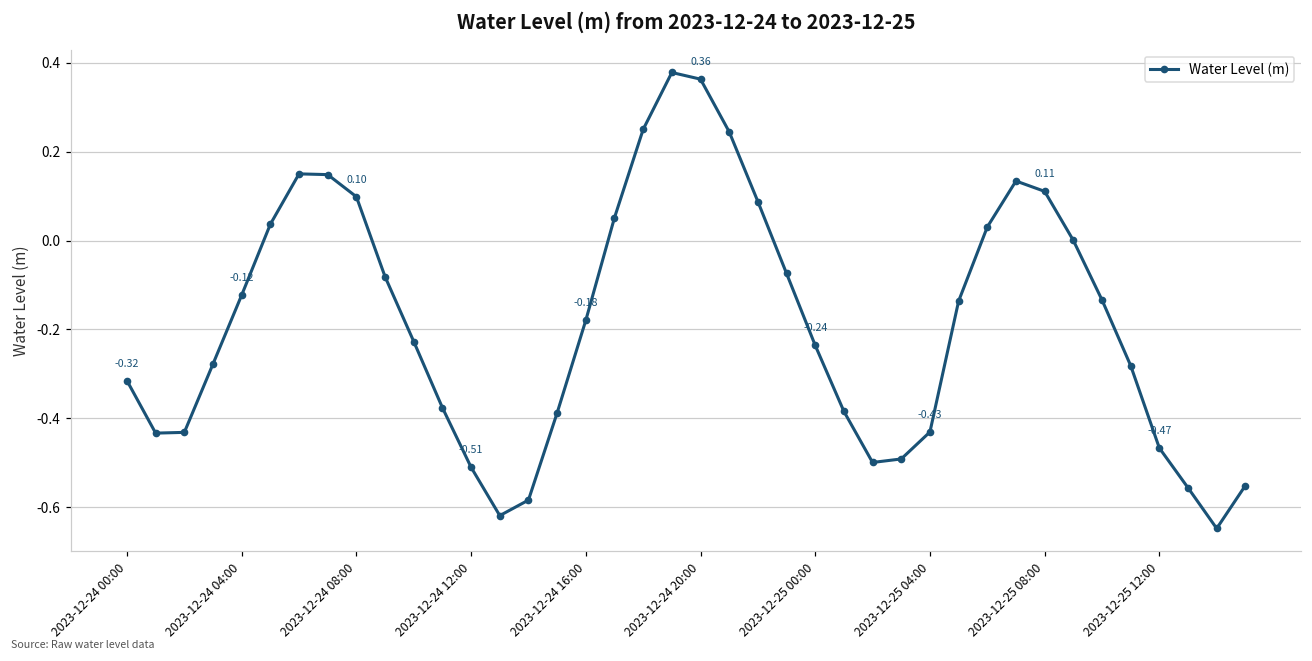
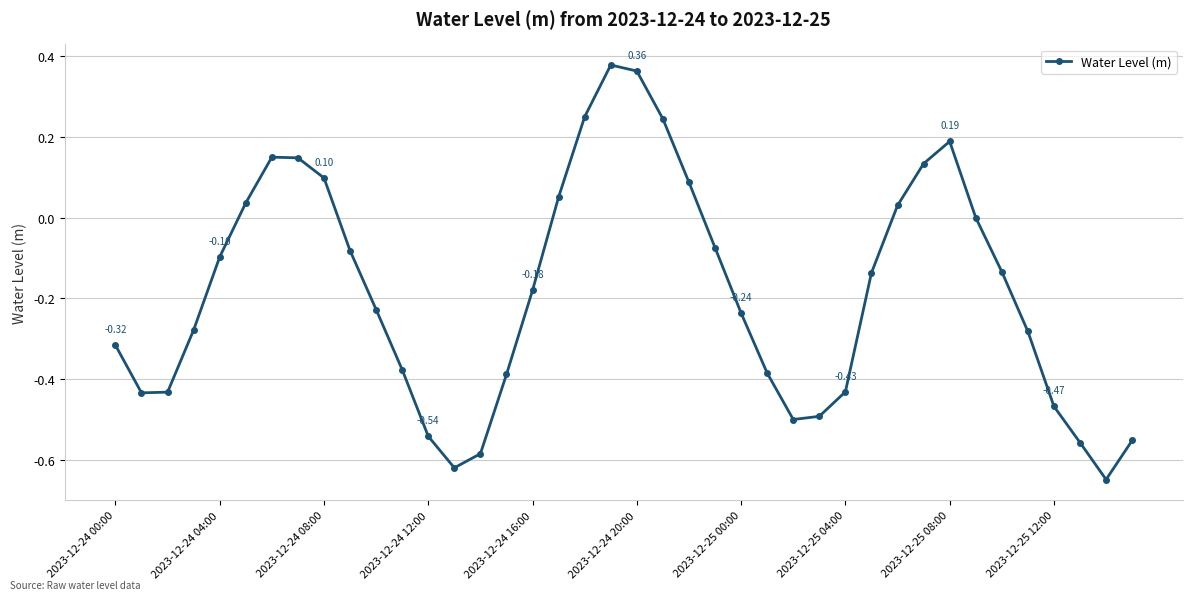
  {
    "2023-12-24 00:00": -0.32,
-   "2023-12-24 04:00": -0.12,
+   "2023-12-24 04:00": -0.10,
    "2023-12-24 08:00": 0.10,
-   "2023-12-24 12:00": -0.51,
+   "2023-12-24 12:00": -0.54,
    "2023-12-24 16:00": -0.18,
    "2023-12-24 20:00": 0.36,
    "2023-12-25 00:00": -0.24,
    "2023-12-25 04:00": -0.43,
-   "2023-12-25 08:00": 0.11,
+   "2023-12-25 08:00": 0.19,
    "2023-12-25 12:00": -0.47
  }
